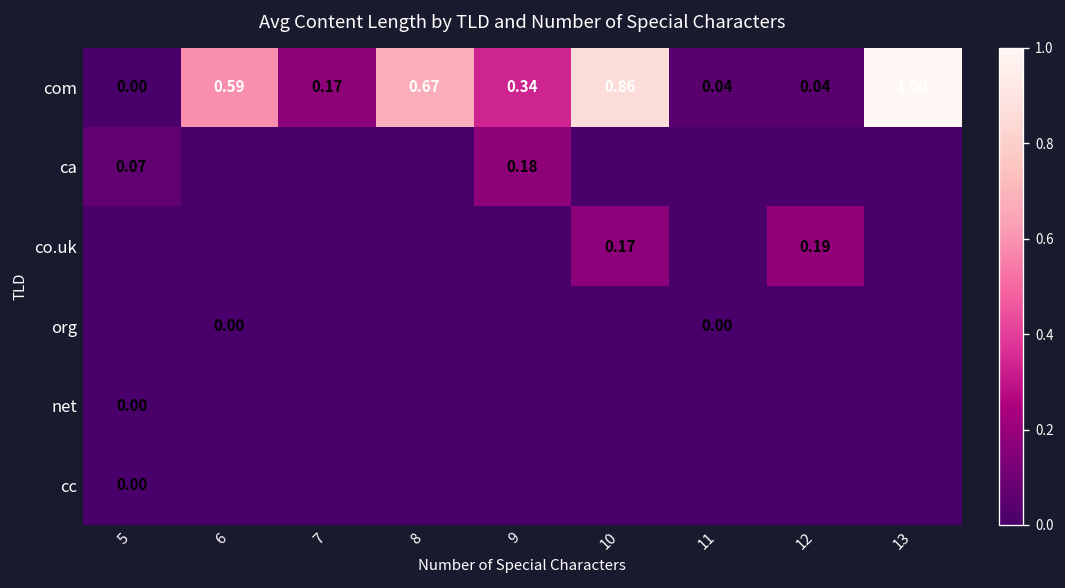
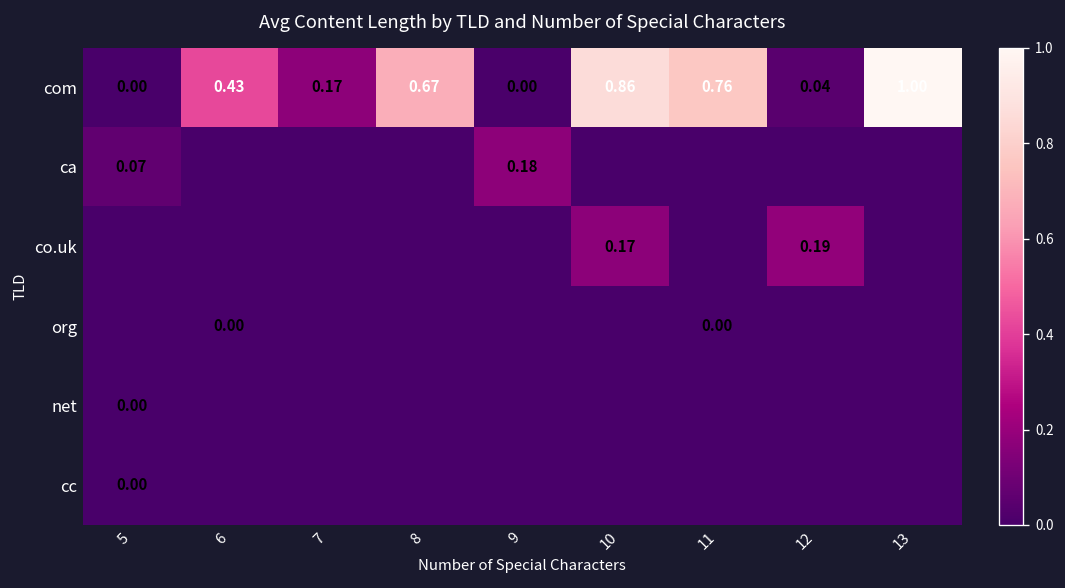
  {
    "com": {
      "5": 0.00,
-     "6": 0.59,
+     "6": 0.43,
      "7": 0.17,
      "8": 0.67,
-     "9": 0.34,
-     "11": 0.04,
+     "9": 0.00,
+     "11": 0.76,
      "12": 0.04
    },
    "ca": {
      "5": 0.07,
      "9": 0.18
    },
    "co.uk": {
      "10": 0.17,
      "12": 0.19
    },
    "org": {
      "6": 0.00,
      "11": 0.00
    },
    "net": {
      "5": 0.00
    },
    "cc": {
      "5": 0.00
    }
  }
